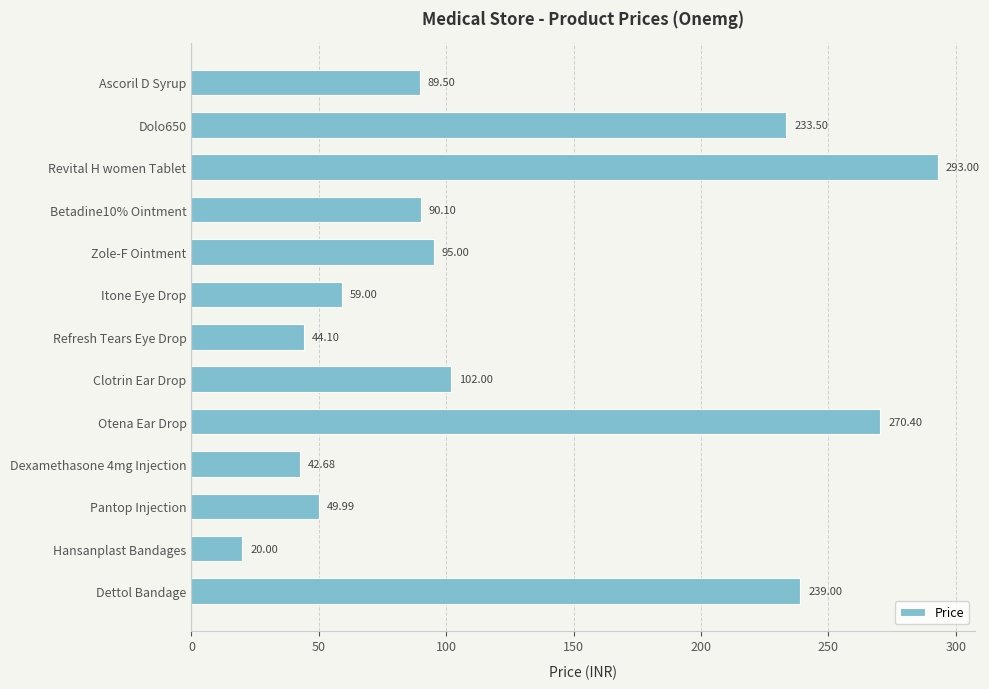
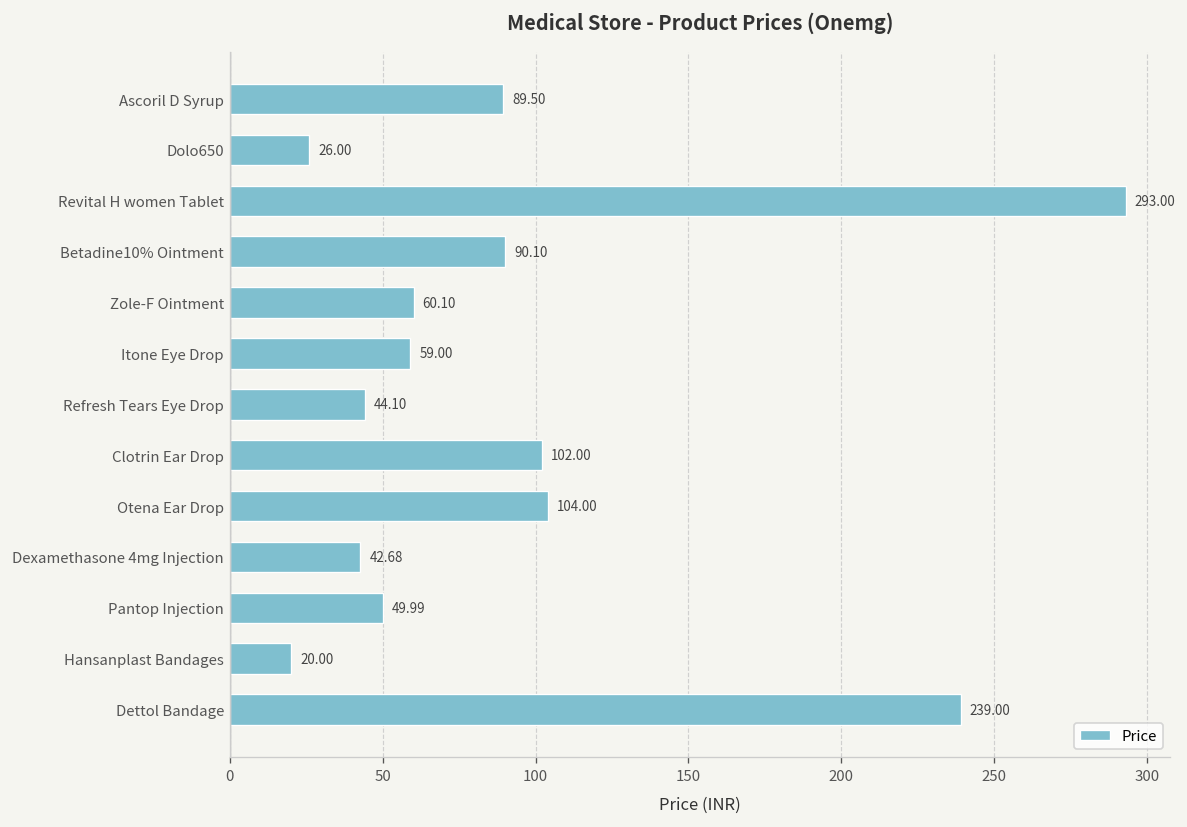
  {
    "Ascoril D Syrup": 89.50,
-   "Dolo650": 233.50,
+   "Dolo650": 26.00,
    "Revital H women Tablet": 293.00,
    "Betadine10% Ointment": 90.10,
-   "Zole-F Ointment": 95.00,
+   "Zole-F Ointment": 60.10,
    "Itone Eye Drop": 59.00,
    "Refresh Tears Eye Drop": 44.10,
    "Clotrin Ear Drop": 102.00,
-   "Otena Ear Drop": 270.40,
+   "Otena Ear Drop": 104.00,
    "Dexamethasone 4mg Injection": 42.68,
    "Pantop Injection": 49.99,
    "Hansanplast Bandages": 20.00,
    "Dettol Bandage": 239.00
  }
